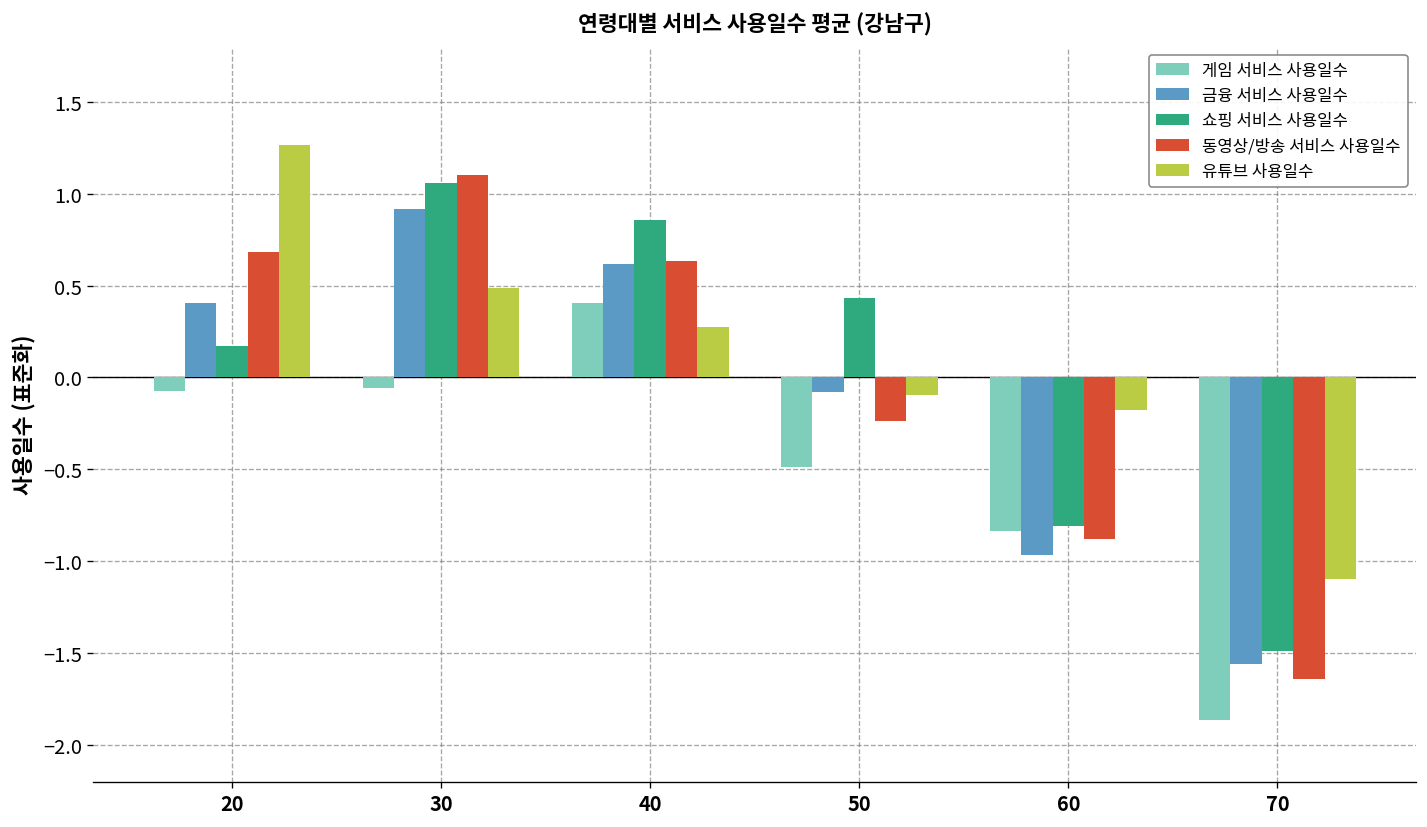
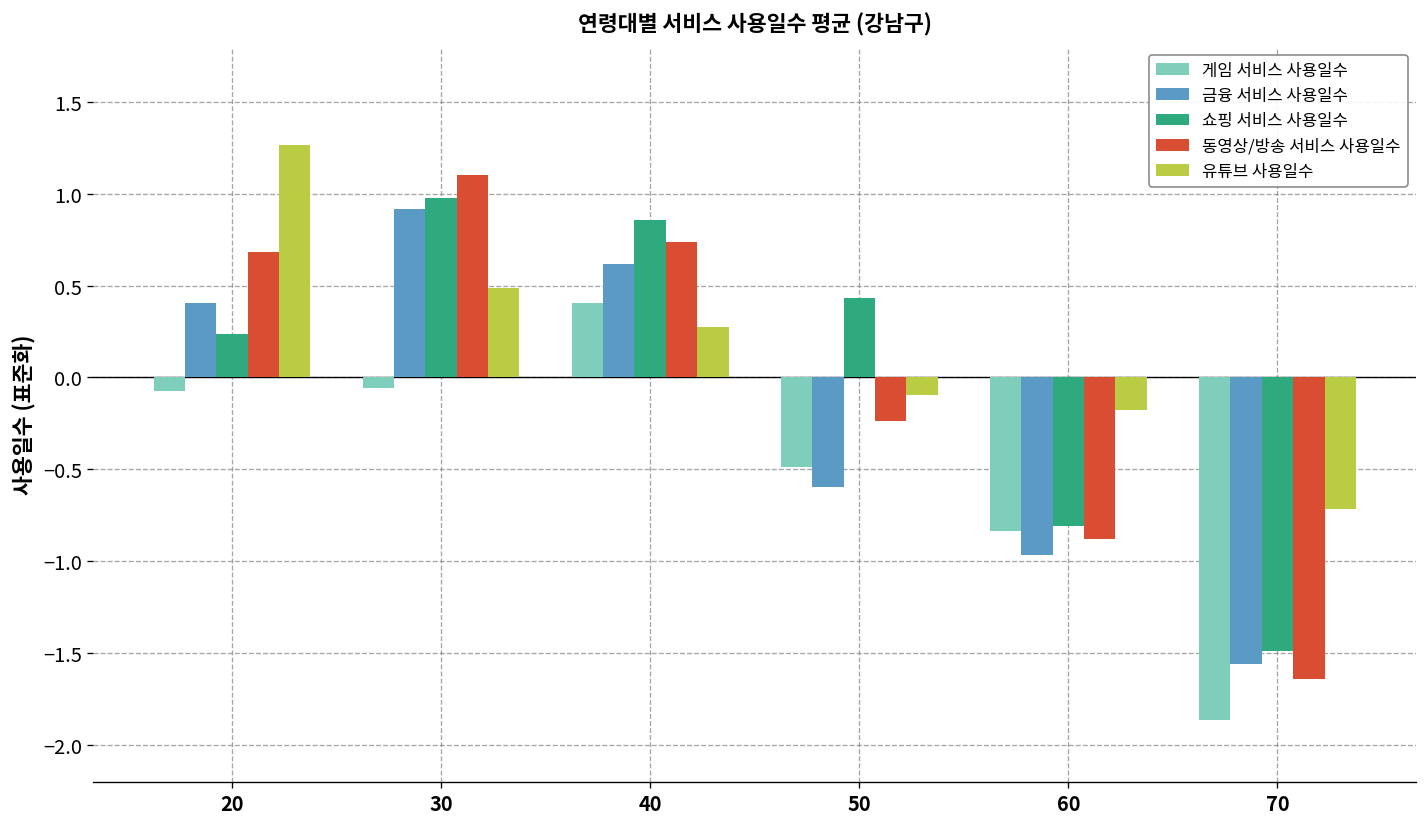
  {
    "게임 서비스 사용일수": {
      "20": -0.07,
      "30": -0.06,
      "40": 0.41,
      "50": -0.49,
      "60": -0.84,
      "70": -1.86
    },
    "금융 서비스 사용일수": {
      "20": 0.41,
      "30": 0.92,
      "40": 0.62,
-     "50": -0.08,
+     "50": -0.60,
      "60": -0.97,
      "70": -1.56
    },
    "쇼핑 서비스 사용일수": {
-     "20": 0.17,
-     "30": 1.06,
+     "20": 0.24,
+     "30": 0.97,
      "40": 0.86,
      "50": 0.43,
      "60": -0.81,
      "70": -1.49
    },
    "동영상/방송 서비스 사용일수": {
      "20": 0.68,
      "30": 1.10,
-     "40": 0.63,
+     "40": 0.74,
      "50": -0.24,
      "60": -0.88,
      "70": -1.64
    },
    "유튜브 사용일수": {
      "20": 1.27,
      "30": 0.49,
      "40": 0.27,
      "50": -0.09,
      "60": -0.18,
-     "70": -1.10
+     "70": -0.72
    }
  }
